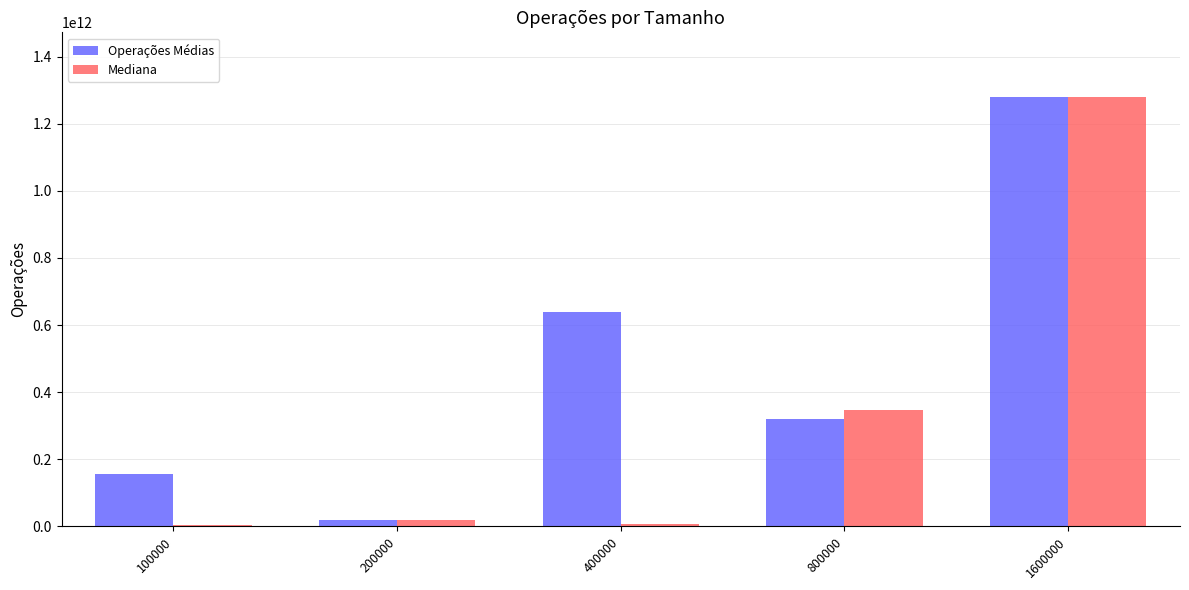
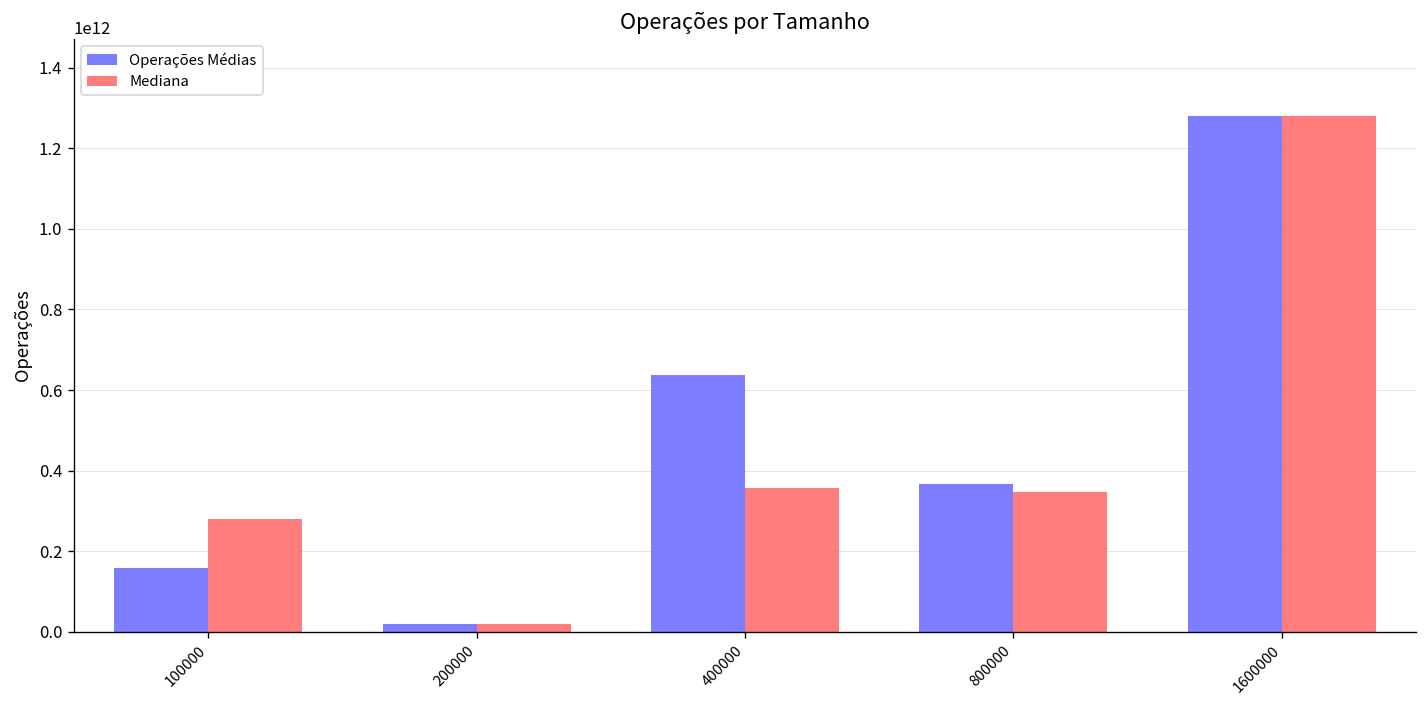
  {
    "Operações Médias": {
      "100000": 160000000000,
      "200000": 20000000000,
      "400000": 640000000000,
-     "800000": 320000000000,
+     "800000": 370000000000,
      "1600000": 1280000000000
    },
    "Mediana": {
-     "100000": 0,
+     "100000": 280000000000,
      "200000": 20000000000,
-     "400000": 10000000000,
+     "400000": 360000000000,
      "800000": 350000000000,
      "1600000": 1280000000000
    }
  }
